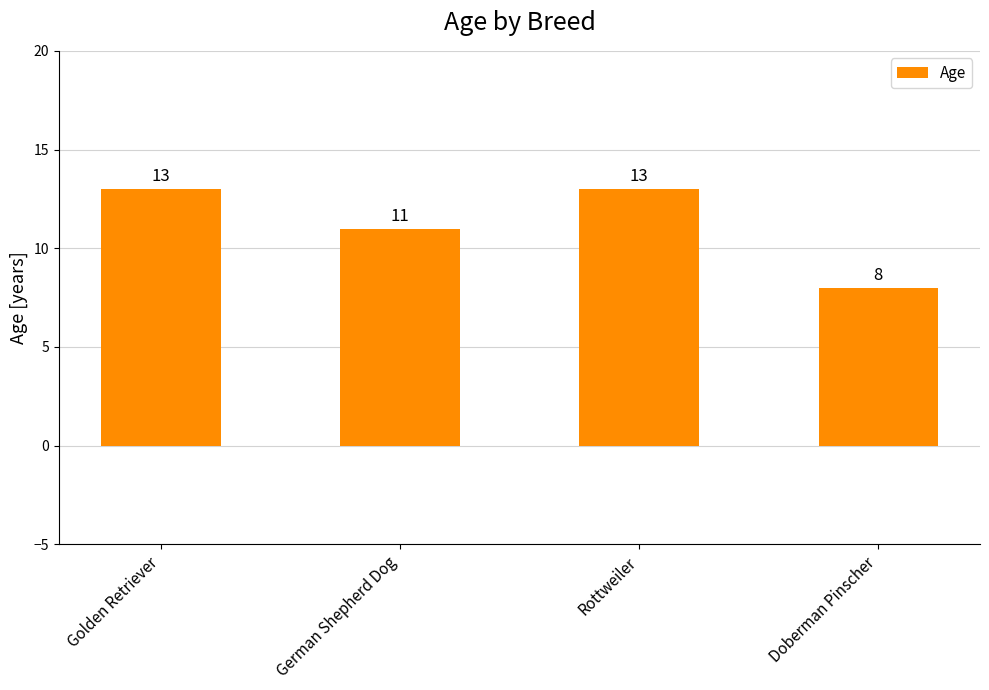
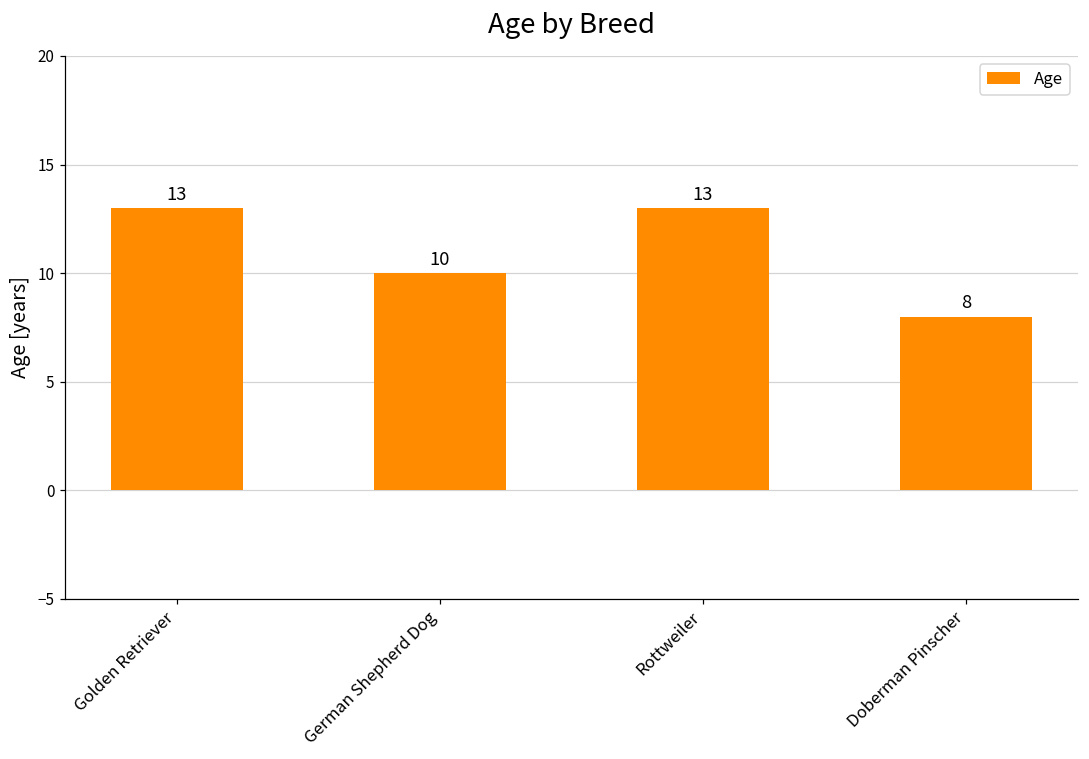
  {
    "Golden Retriever": 13,
-   "German Shepherd Dog": 11,
+   "German Shepherd Dog": 10,
    "Rottweiler": 13,
    "Doberman Pinscher": 8
  }
